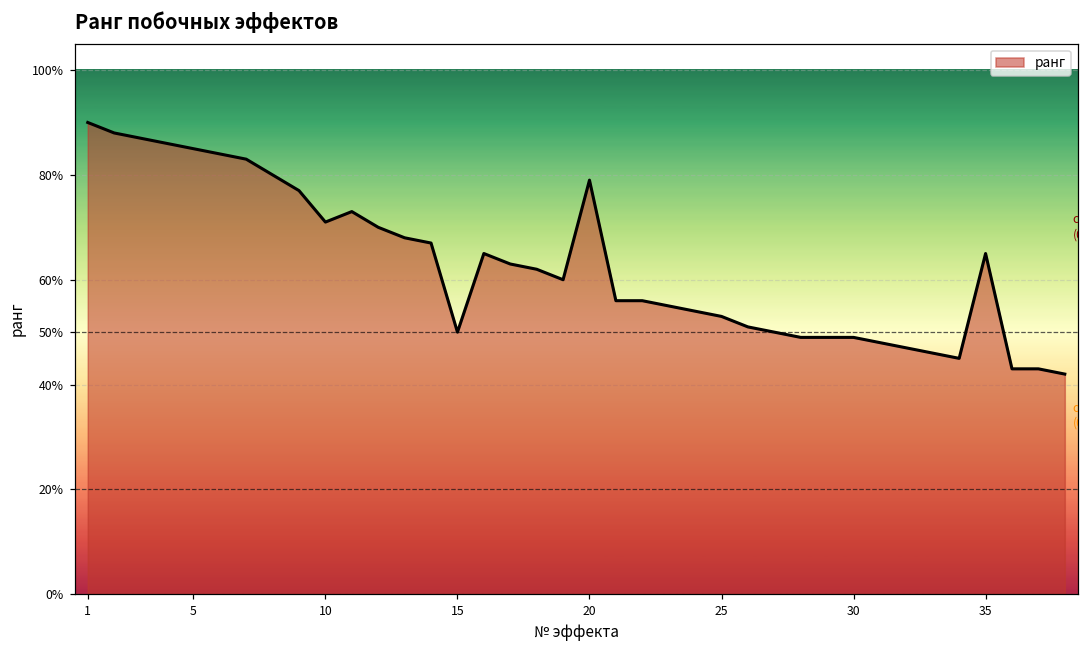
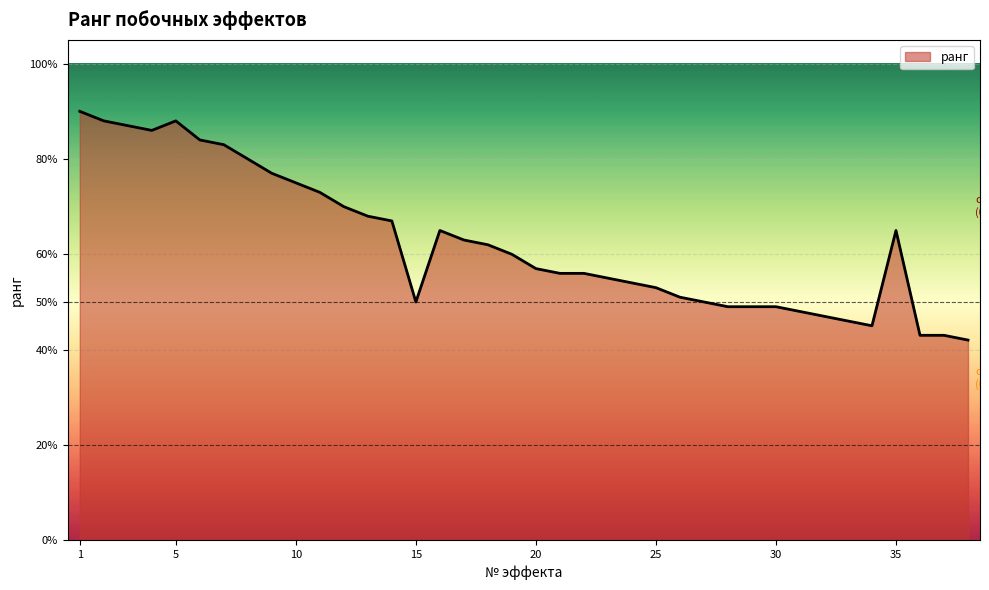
  {
    "1": "90%",
-   "5": "85%",
-   "10": "71%",
+   "5": "88%",
+   "10": "75%",
    "15": "50%",
-   "20": "79%",
+   "20": "57%",
    "25": "53%",
    "30": "49%",
    "35": "65%"
  }
